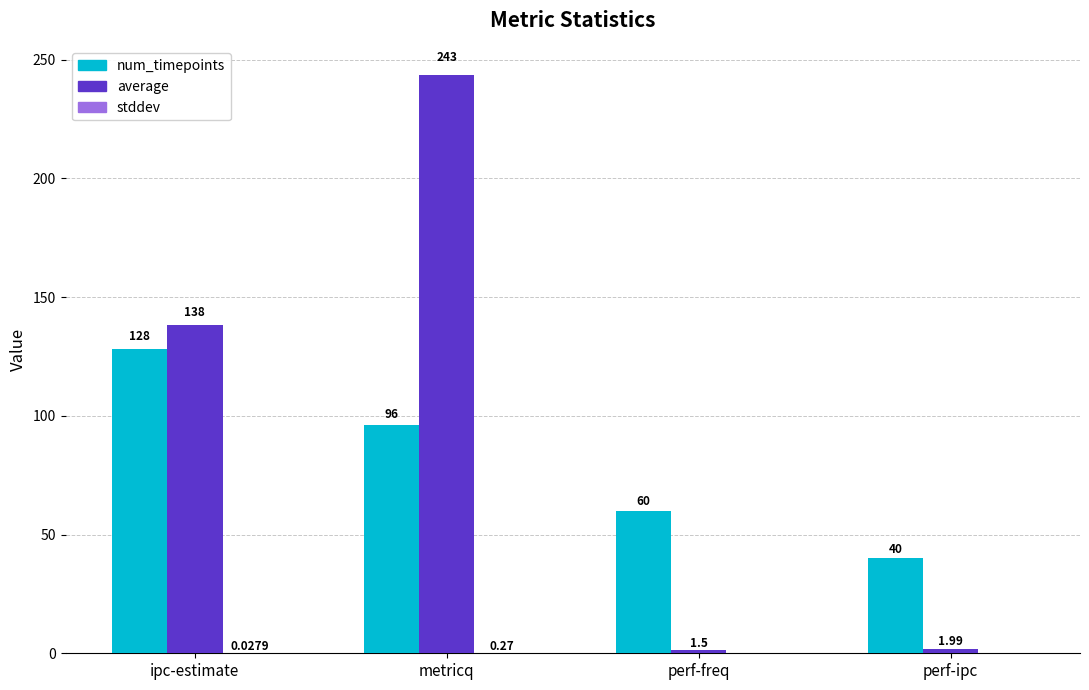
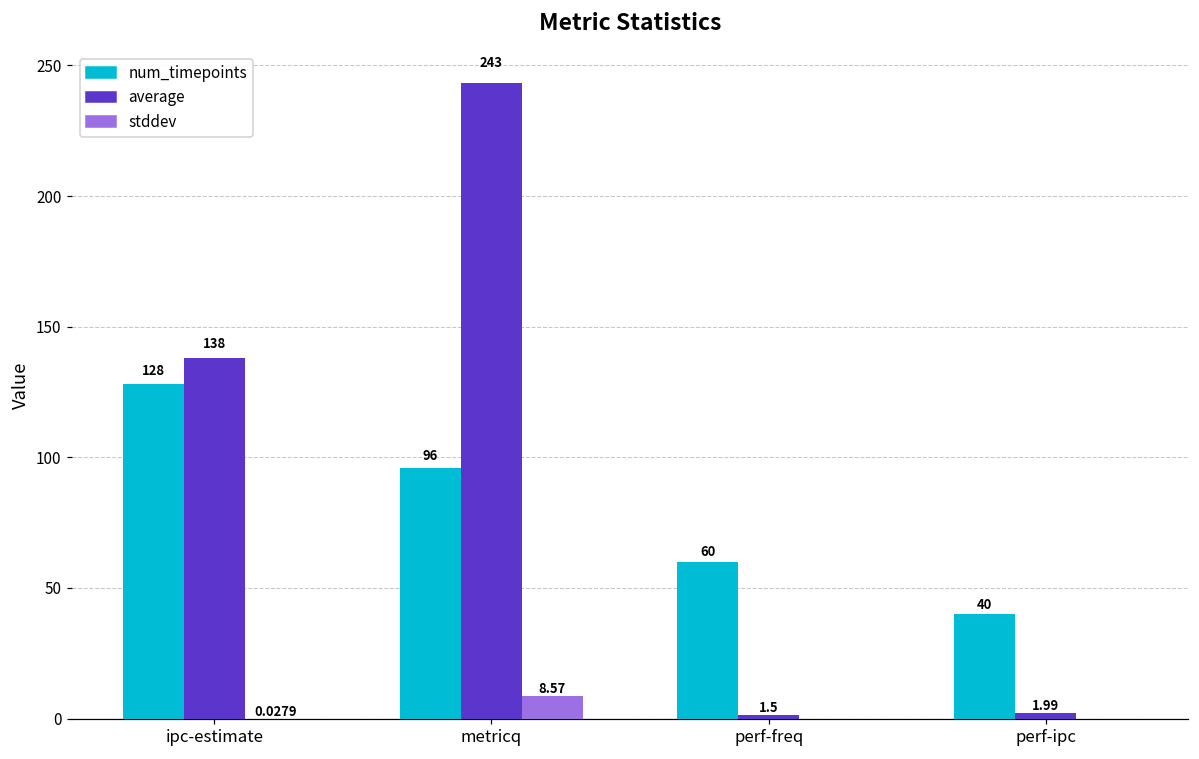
  {
    "num_timepoints": {
      "ipc-estimate": 128,
      "metricq": 96,
      "perf-freq": 60,
      "perf-ipc": 40
    },
    "average": {
      "ipc-estimate": 138,
      "metricq": 243,
      "perf-freq": 1.5,
      "perf-ipc": 1.99
    },
    "stddev": {
      "ipc-estimate": 0.0279,
-     "metricq": 0.27
+     "metricq": 8.57
    }
  }
